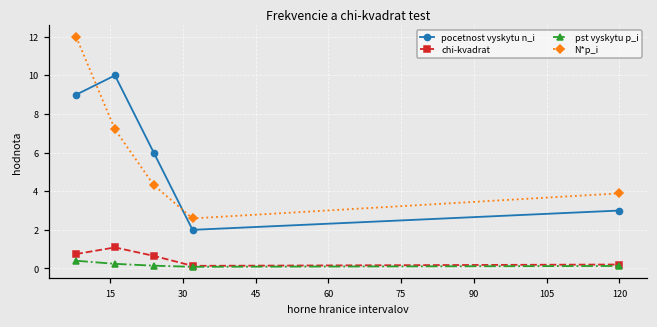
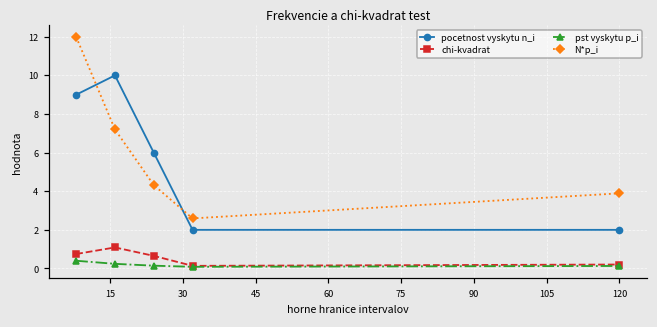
  {
    "pocetnost vyskytu n_i": {
-     "120": 3
+     "120": 2
    },
    "N*p_i": {
      "120": 4
    }
  }
